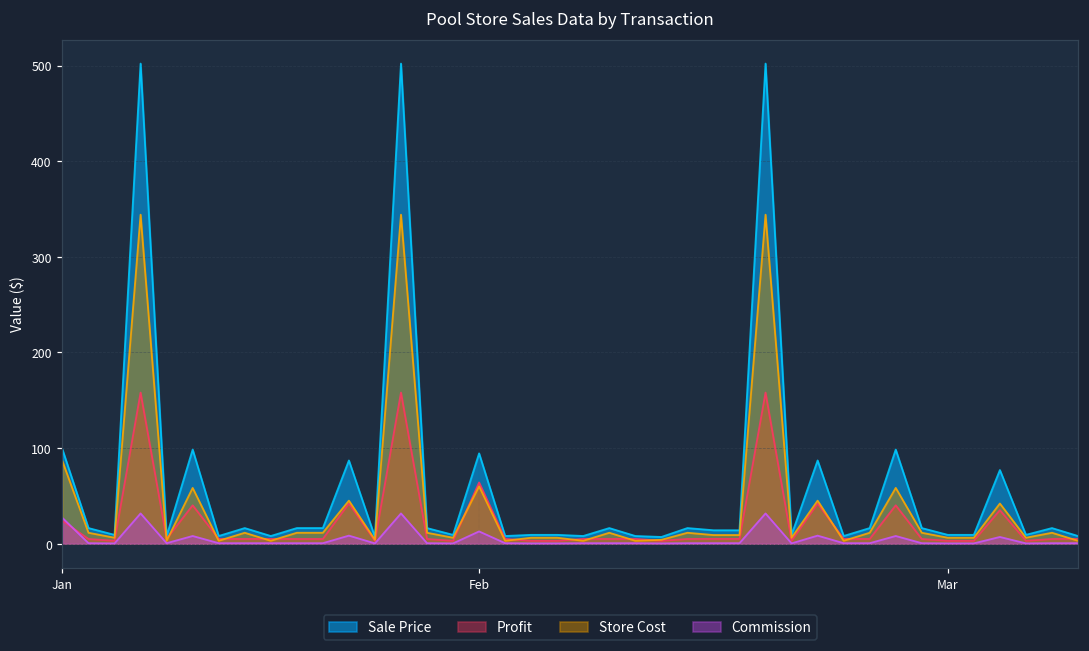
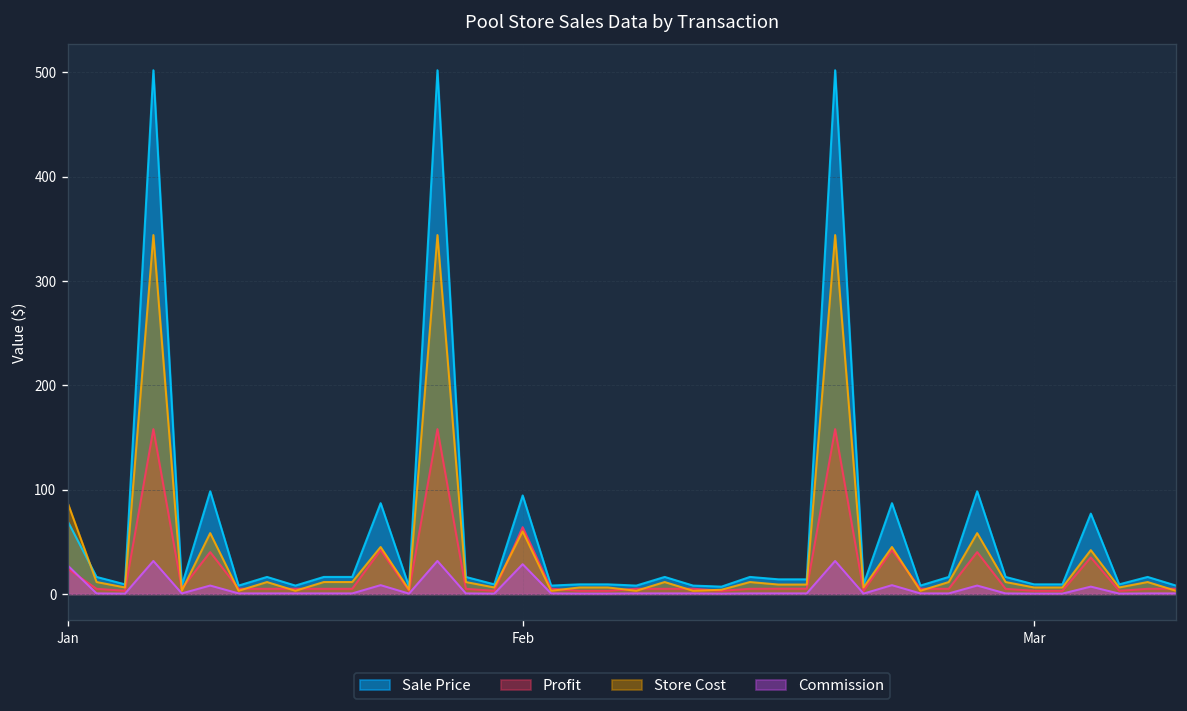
  {
    "Sale Price": {
-     "Jan": 100,
+     "Jan": 70,
      "Feb": 90,
      "Mar": 10
    },
    "Profit": {
      "Jan": 20,
      "Feb": 60
    },
    "Store Cost": {
      "Jan": 90,
      "Feb": 60,
      "Mar": 10
    },
    "Commission": {
      "Jan": 30,
-     "Feb": 10
+     "Feb": 30
    }
  }
